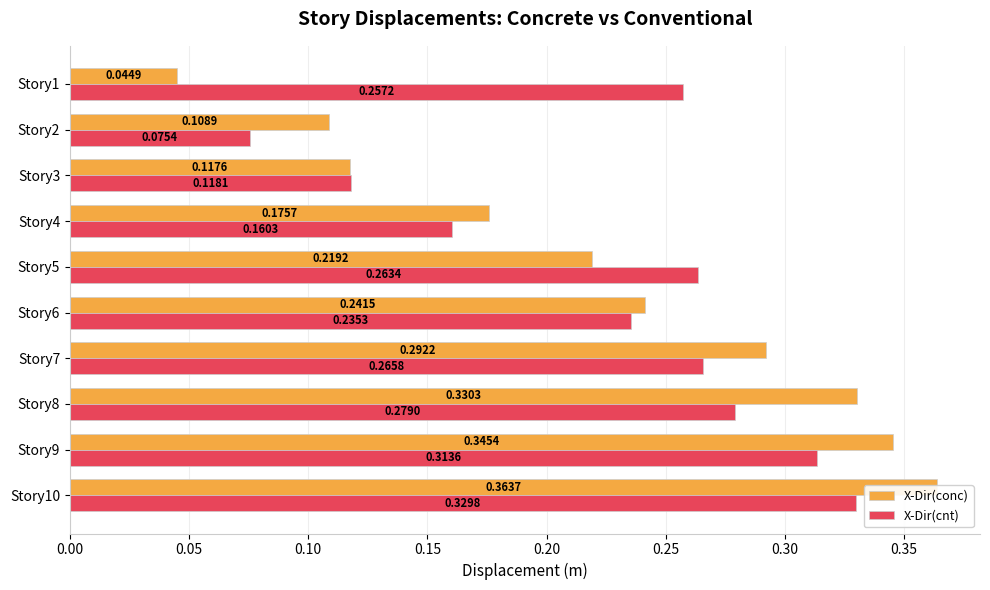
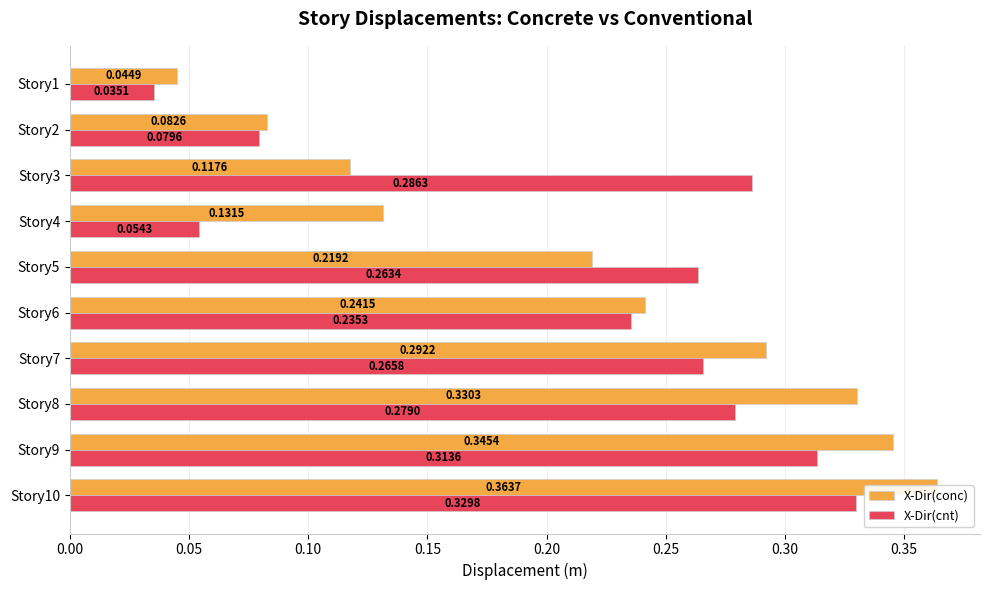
  {
    "X-Dir(conc)": {
      "Story1": 0.0449,
-     "Story2": 0.1089,
+     "Story2": 0.0826,
      "Story3": 0.1176,
-     "Story4": 0.1757,
+     "Story4": 0.1315,
      "Story5": 0.2192,
      "Story6": 0.2415,
      "Story7": 0.2922,
      "Story8": 0.3303,
      "Story9": 0.3454
    },
    "X-Dir(cnt)": {
-     "Story1": 0.2572,
-     "Story2": 0.0754,
-     "Story3": 0.1181,
-     "Story4": 0.1603,
+     "Story1": 0.0351,
+     "Story2": 0.0796,
+     "Story3": 0.2863,
+     "Story4": 0.0543,
      "Story5": 0.2634,
      "Story6": 0.2353,
      "Story7": 0.2658,
      "Story8": 0.2790,
      "Story9": 0.3136,
      "Story10": 0.3298
    }
  }
